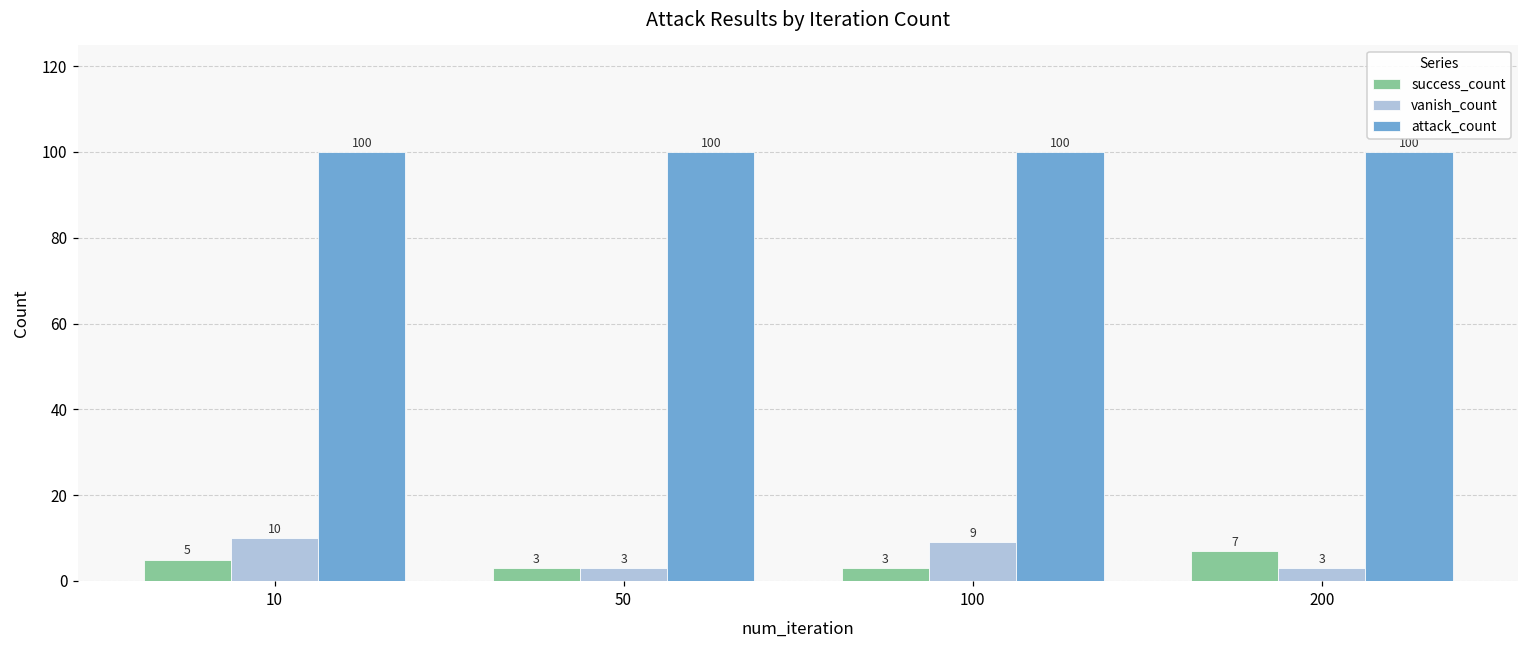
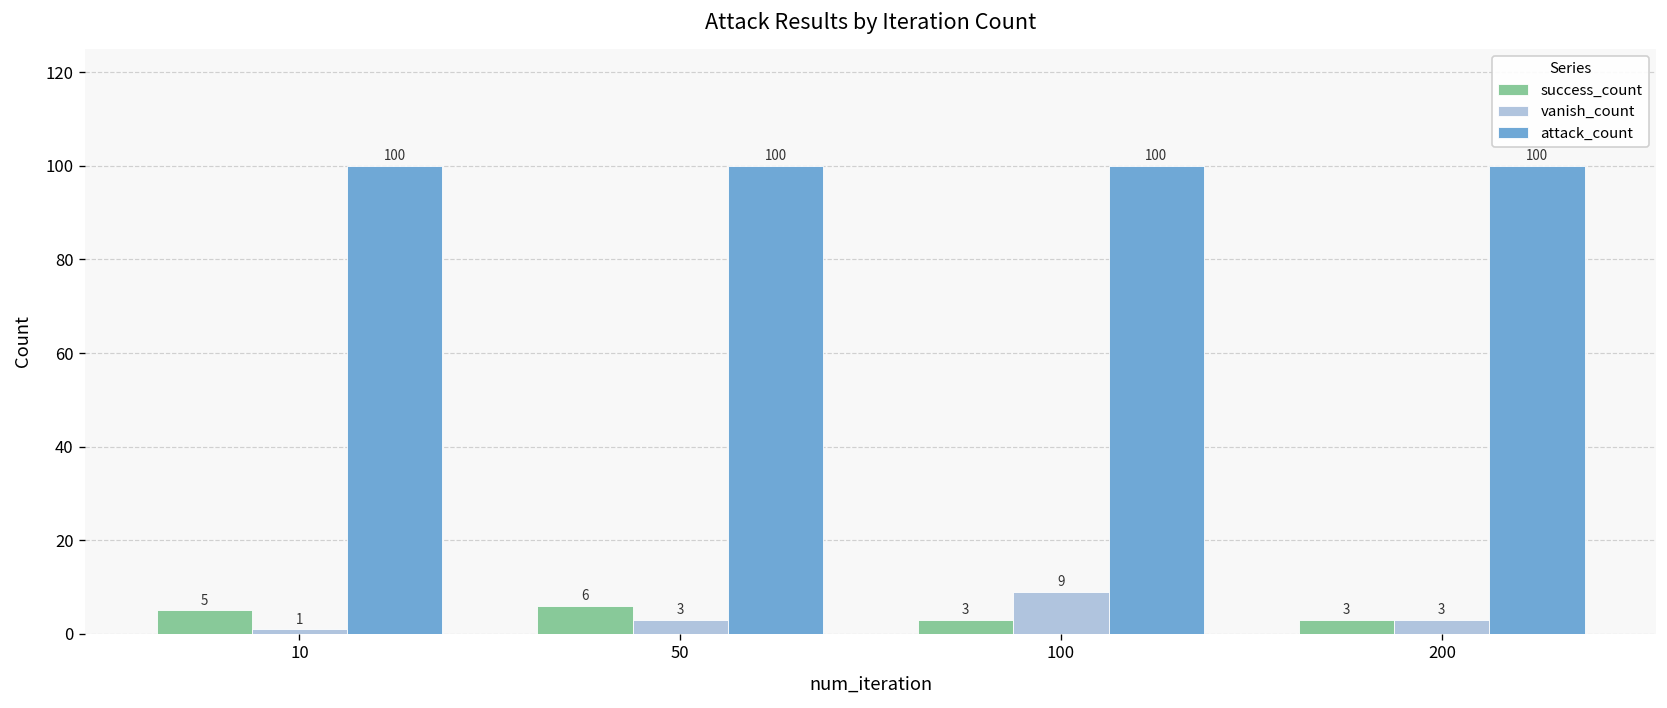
  {
    "success_count": {
      "10": 5,
-     "50": 3,
+     "50": 6,
      "100": 3,
-     "200": 7
+     "200": 3
    },
    "vanish_count": {
-     "10": 10,
+     "10": 1,
      "50": 3,
      "100": 9,
      "200": 3
    },
    "attack_count": {
      "10": 100,
      "50": 100,
      "100": 100
    }
  }
